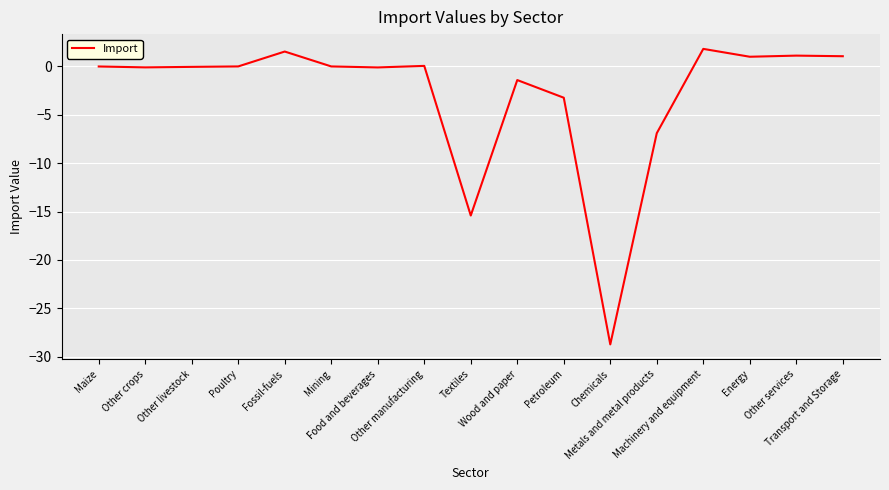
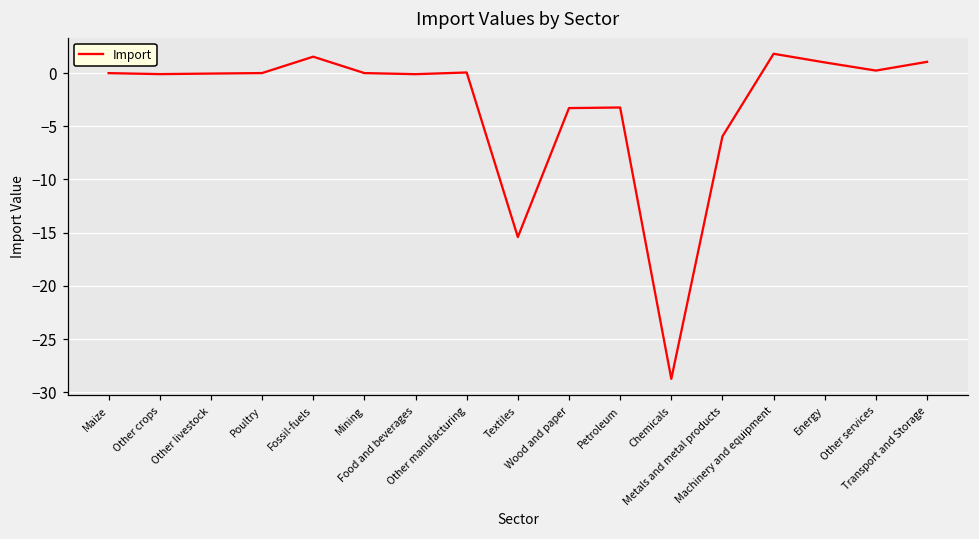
  {
    "Maize": 0,
    "Other crops": 0,
    "Other livestock": 0,
    "Poultry": 0,
    "Fossil-fuels": 2,
    "Mining": 0,
    "Food and beverages": 0,
    "Other manufacturing": 0,
    "Textiles": -15,
-   "Wood and paper": -1,
+   "Wood and paper": -3,
    "Petroleum": -3,
    "Chemicals": -29,
-   "Metals and metal products": -7,
+   "Metals and metal products": -6,
    "Machinery and equipment": 2,
    "Energy": 1,
-   "Other services": 1,
+   "Other services": 0,
    "Transport and Storage": 1
  }
